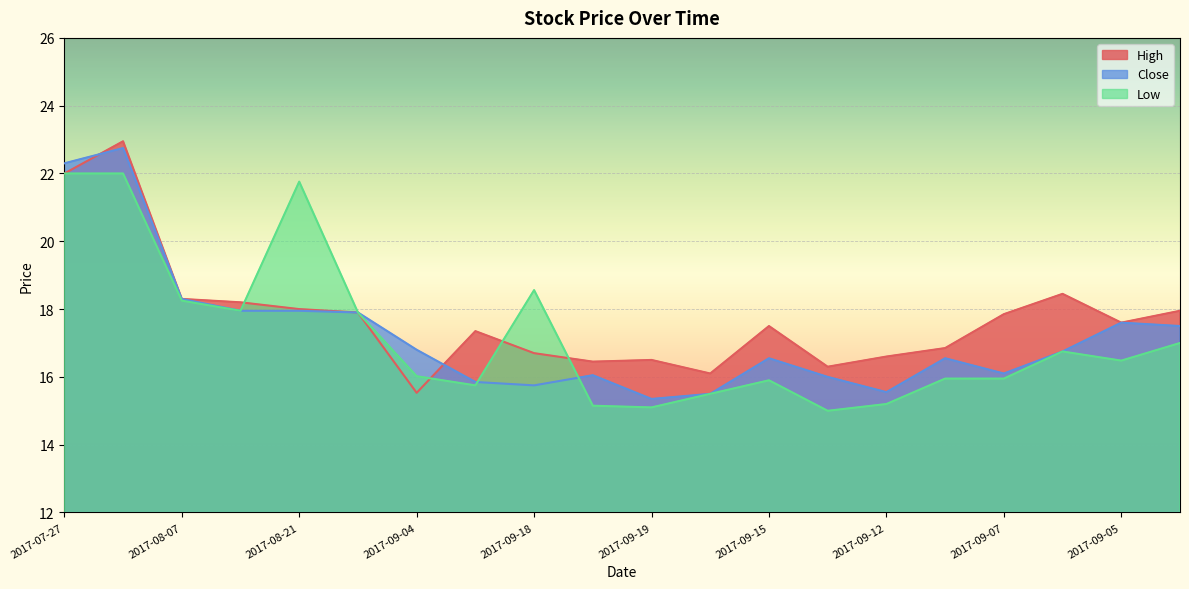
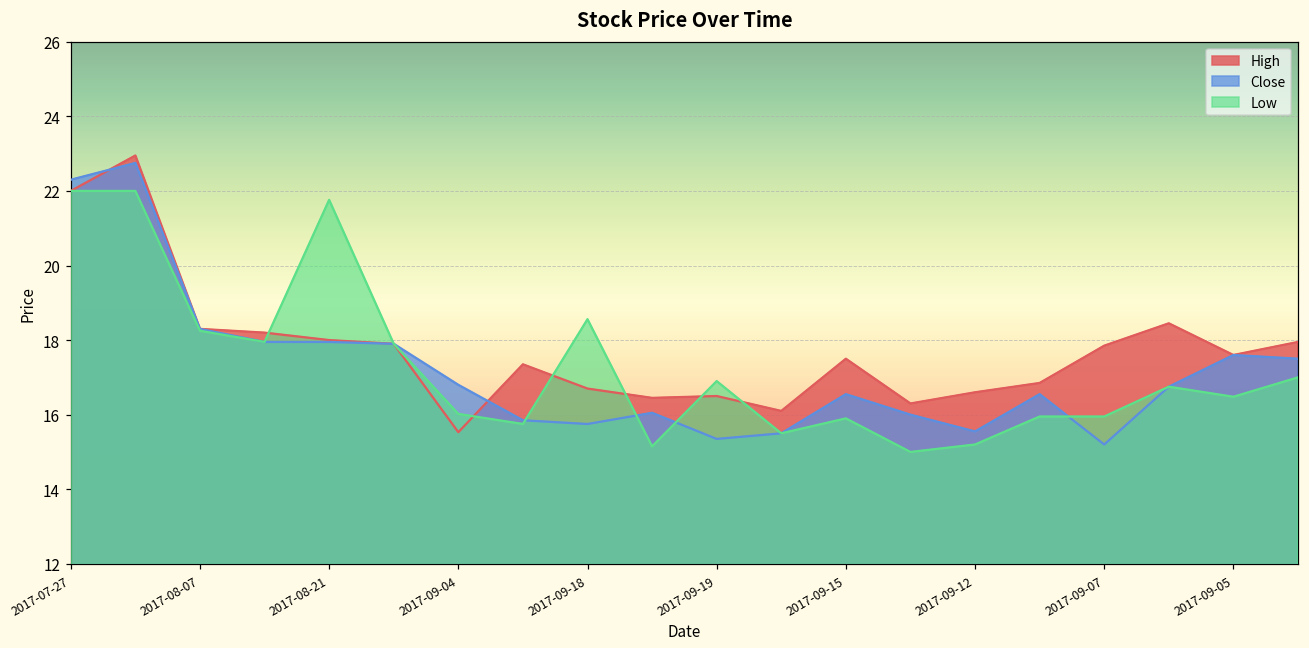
  {
    "High": {
      "2017-09-04": 15.5,
      "2017-09-18": 16.7,
      "2017-09-19": 16.5,
      "2017-09-15": 17.5,
      "2017-09-12": 16.6,
      "2017-09-07": 17.9
    },
    "Close": {
      "2017-07-27": 22.3,
      "2017-09-04": 16.8,
      "2017-09-18": 15.8,
      "2017-09-19": 15.4,
      "2017-09-15": 16.6,
      "2017-09-12": 15.6,
-     "2017-09-07": 16.1
+     "2017-09-07": 15.2
    },
    "Low": {
      "2017-08-21": 21.8,
      "2017-09-04": 16.0,
      "2017-09-18": 18.6,
-     "2017-09-19": 15.1,
+     "2017-09-19": 16.9,
      "2017-09-15": 15.9,
      "2017-09-12": 15.2,
      "2017-09-07": 16.0,
      "2017-09-05": 16.5
    }
  }
